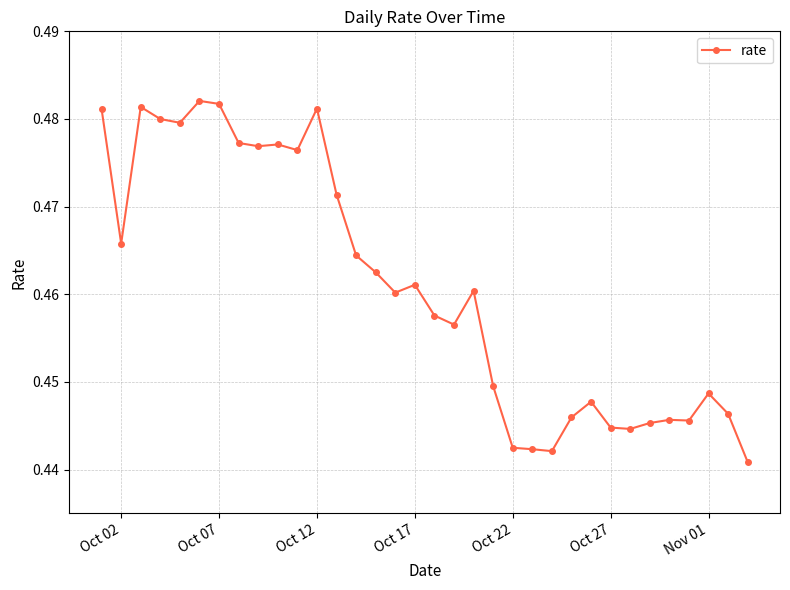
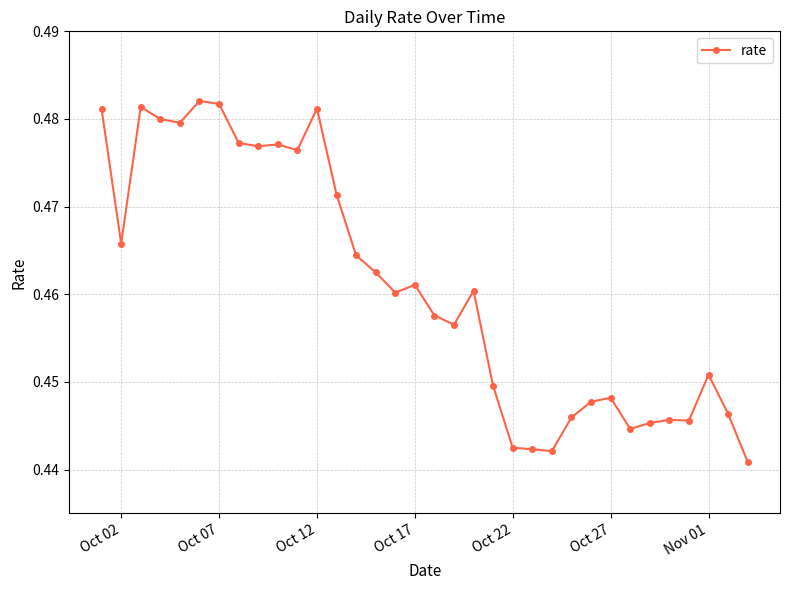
  {
    "Oct 02": 0.466,
    "Oct 07": 0.482,
    "Oct 12": 0.481,
    "Oct 17": 0.461,
    "Oct 22": 0.442,
-   "Oct 27": 0.445,
-   "Nov 01": 0.449
+   "Oct 27": 0.448,
+   "Nov 01": 0.451
  }
